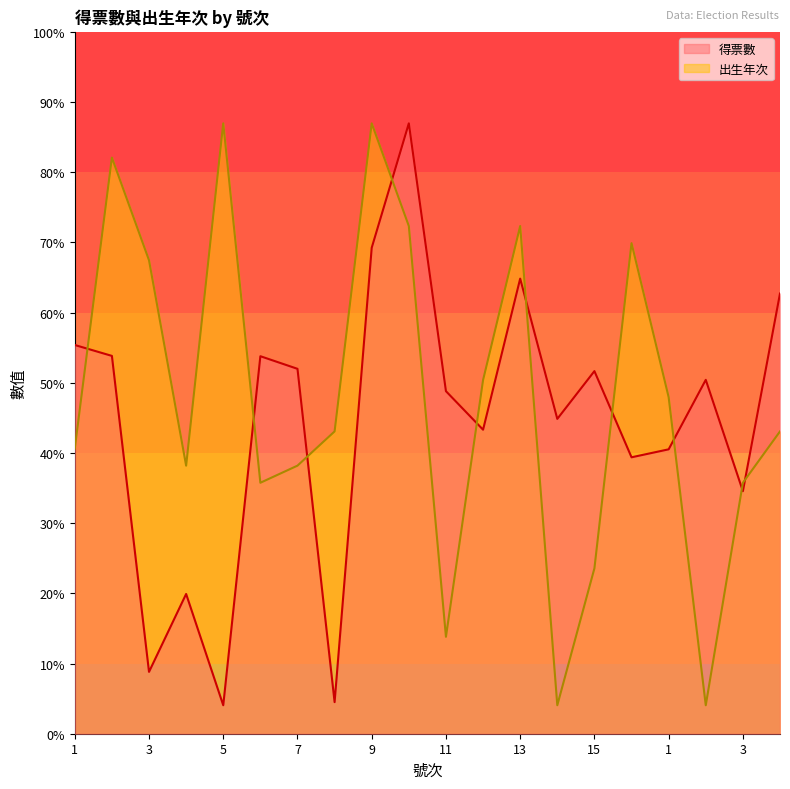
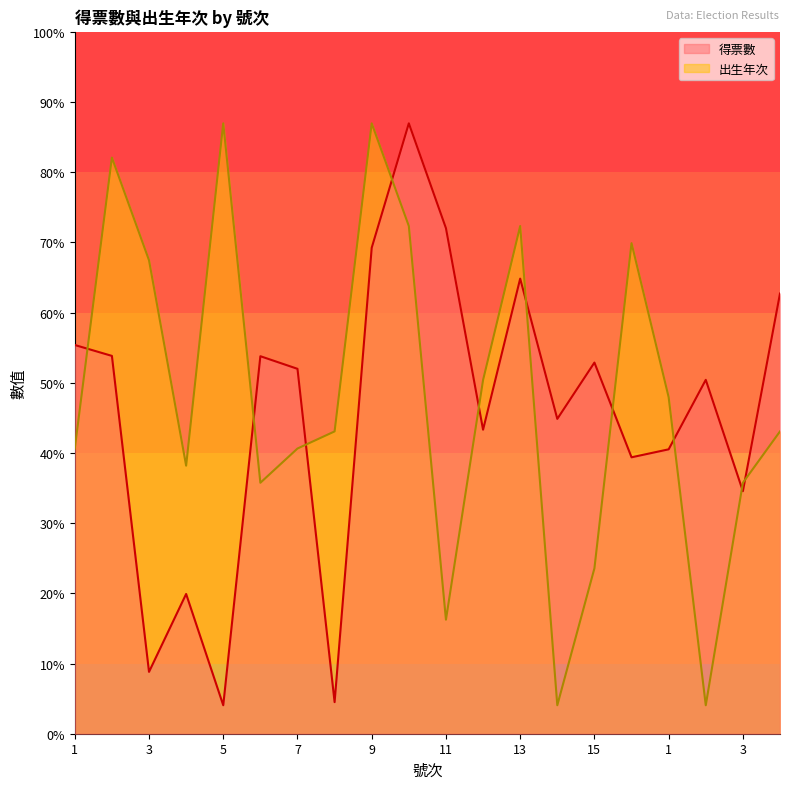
  {
    "得票數": {
      "5": "4%",
      "7": "52%",
      "9": "69%",
-     "11": "49%",
+     "11": "72%",
      "13": "65%",
-     "15": "52%"
+     "15": "53%"
    },
    "出生年次": {
      "5": "87%",
-     "7": "38%",
+     "7": "41%",
      "9": "87%",
-     "11": "14%",
+     "11": "16%",
      "13": "72%",
      "15": "24%"
    }
  }
